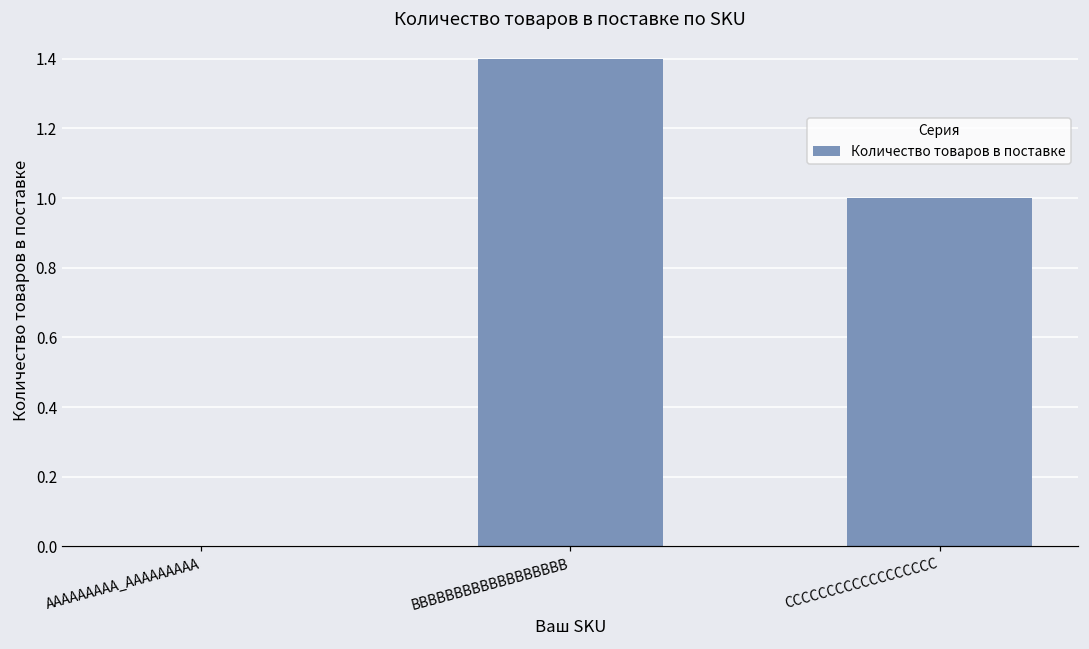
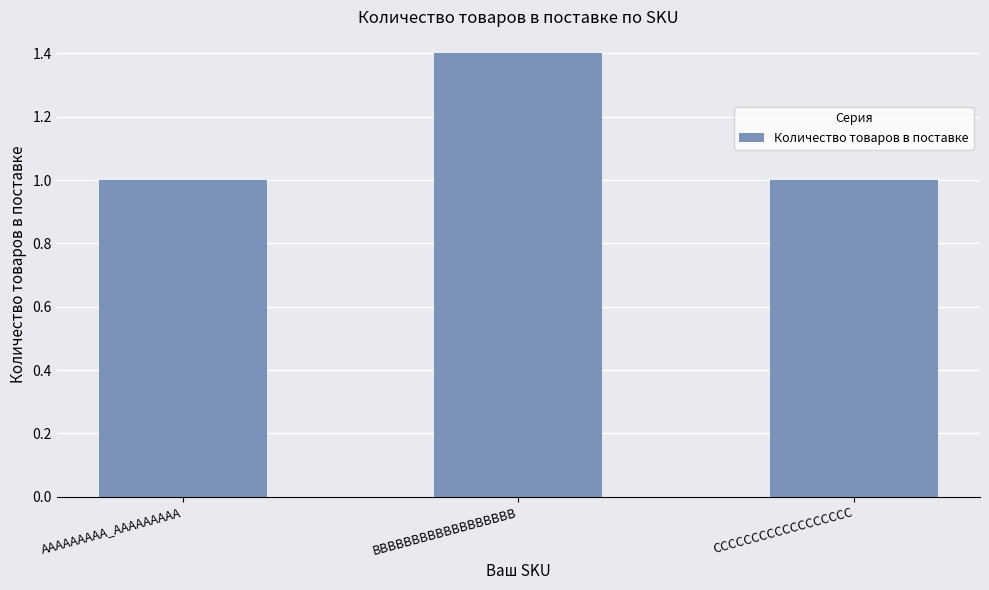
  {
-   "AAAAAAAAA_AAAAAAAAA": 0,
+   "AAAAAAAAA_AAAAAAAAA": 1,
    "BBBBBBBBBBBBBBBBBB": 1.40,
    "CCCCCCCCCCCCCCCCCC": 1
  }
